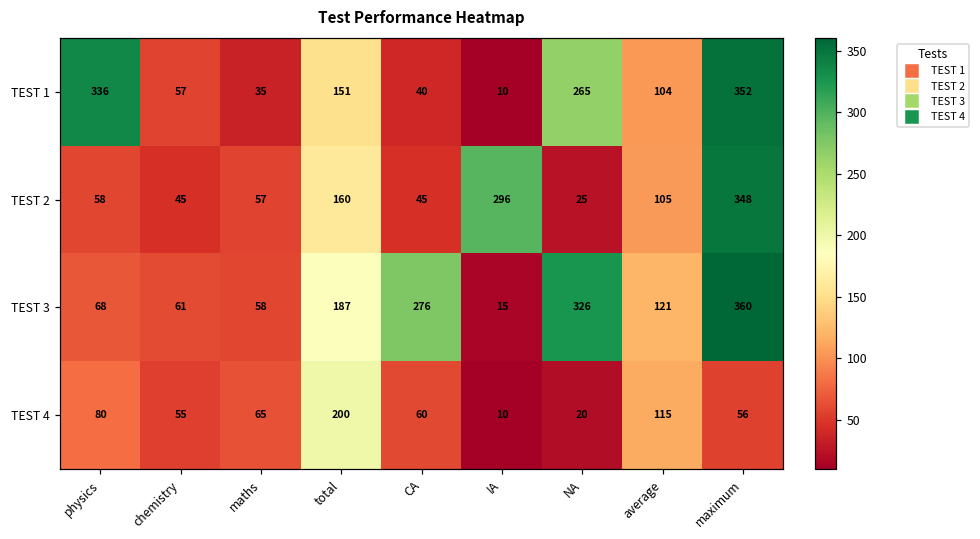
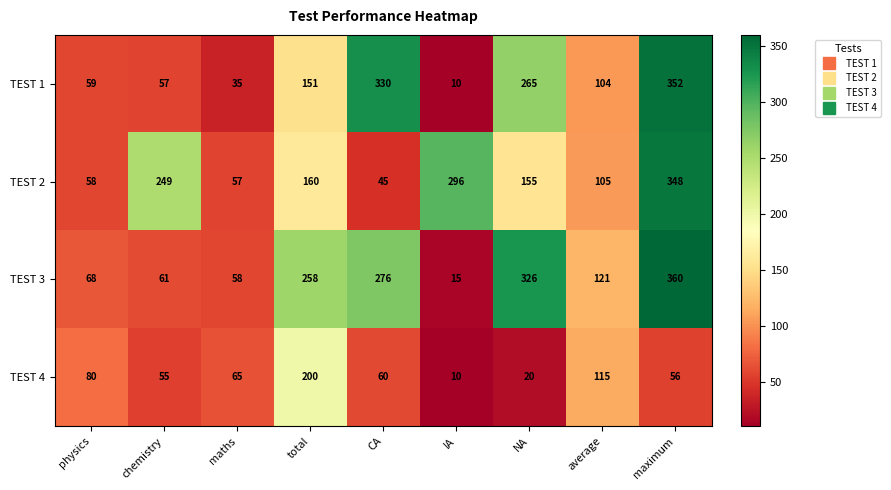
  {
    "TEST 1": {
-     "physics": 336,
+     "physics": 59,
      "chemistry": 57,
      "maths": 35,
      "total": 151,
-     "CA": 40,
+     "CA": 330,
      "IA": 10,
      "NA": 265,
      "average": 104,
      "maximum": 352
    },
    "TEST 2": {
      "physics": 58,
-     "chemistry": 45,
+     "chemistry": 249,
      "maths": 57,
      "total": 160,
      "CA": 45,
      "IA": 296,
-     "NA": 25,
+     "NA": 155,
      "average": 105,
      "maximum": 348
    },
    "TEST 3": {
      "physics": 68,
      "chemistry": 61,
      "maths": 58,
-     "total": 187,
+     "total": 258,
      "CA": 276,
      "IA": 15,
      "NA": 326,
      "average": 121,
      "maximum": 360
    },
    "TEST 4": {
      "physics": 80,
      "chemistry": 55,
      "maths": 65,
      "total": 200,
      "CA": 60,
      "IA": 10,
      "NA": 20,
      "average": 115,
      "maximum": 56
    }
  }
